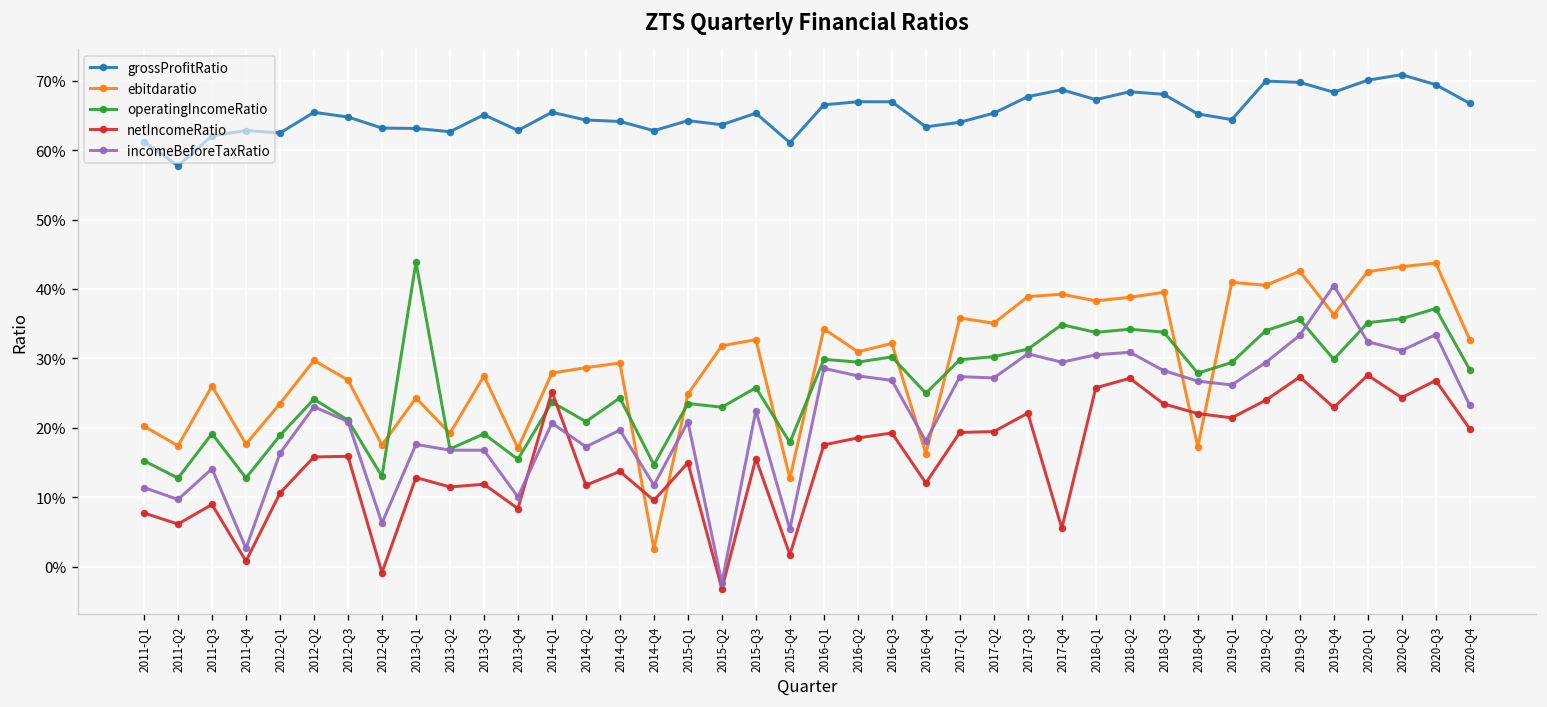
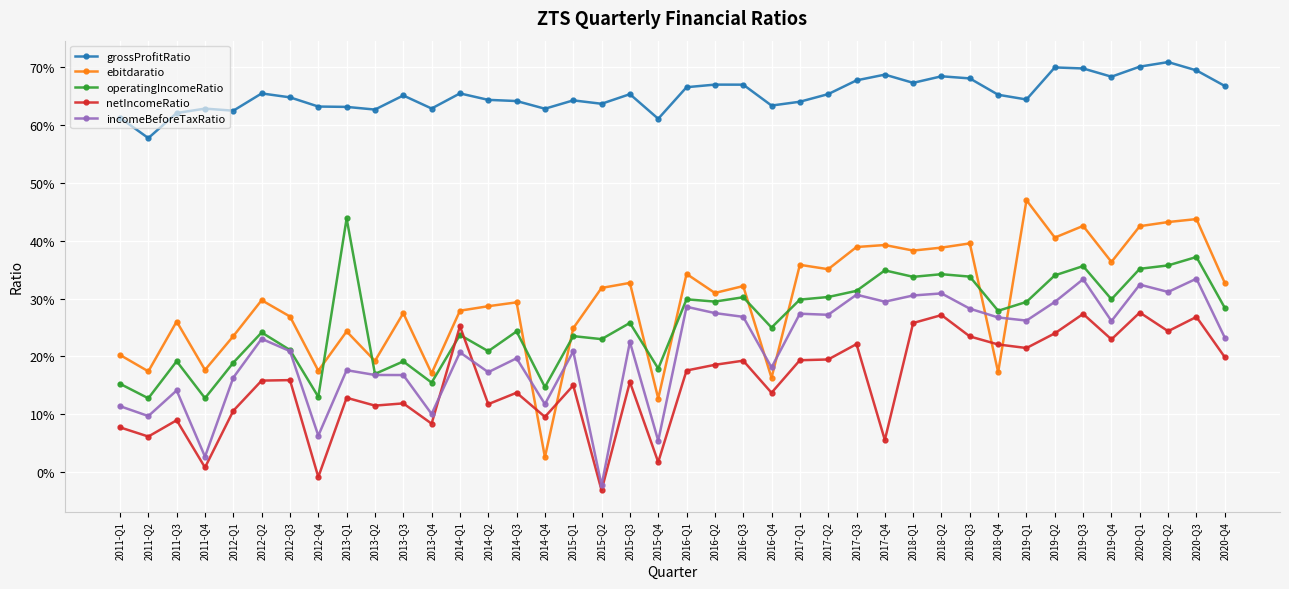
  {
    "grossProfitRatio": {
      "2011-Q2": "58%",
      "2012-Q1": "62%",
      "2012-Q2": "65%",
      "2012-Q3": "65%",
      "2012-Q4": "63%",
      "2013-Q1": "63%",
      "2013-Q2": "63%",
      "2013-Q3": "65%",
      "2013-Q4": "63%",
      "2014-Q1": "65%",
      "2014-Q2": "64%",
      "2014-Q3": "64%",
      "2014-Q4": "63%",
      "2015-Q1": "64%",
      "2015-Q2": "64%",
      "2015-Q3": "65%",
      "2015-Q4": "61%",
      "2016-Q1": "67%",
      "2016-Q2": "67%",
      "2016-Q3": "67%",
      "2016-Q4": "63%",
      "2017-Q1": "64%",
      "2017-Q2": "65%",
      "2017-Q3": "68%",
      "2017-Q4": "69%",
      "2018-Q1": "67%",
      "2018-Q2": "68%",
      "2018-Q3": "68%",
      "2018-Q4": "65%",
      "2019-Q1": "64%",
      "2019-Q2": "70%",
      "2019-Q3": "70%",
      "2019-Q4": "68%",
      "2020-Q1": "70%",
      "2020-Q2": "71%",
      "2020-Q3": "69%",
      "2020-Q4": "67%"
    },
    "ebitdaratio": {
      "2011-Q1": "20%",
      "2011-Q2": "17%",
      "2011-Q3": "26%",
      "2011-Q4": "18%",
      "2012-Q1": "23%",
      "2012-Q2": "30%",
      "2012-Q3": "27%",
      "2012-Q4": "18%",
      "2013-Q1": "24%",
      "2013-Q2": "19%",
      "2013-Q3": "27%",
      "2013-Q4": "17%",
      "2014-Q1": "28%",
      "2014-Q2": "29%",
      "2014-Q3": "29%",
      "2014-Q4": "3%",
      "2015-Q1": "25%",
      "2015-Q2": "32%",
      "2015-Q3": "33%",
      "2015-Q4": "13%",
      "2016-Q1": "34%",
      "2016-Q2": "31%",
      "2016-Q3": "32%",
      "2016-Q4": "16%",
      "2017-Q1": "36%",
      "2017-Q2": "35%",
      "2017-Q3": "39%",
      "2017-Q4": "39%",
      "2018-Q1": "38%",
      "2018-Q2": "39%",
      "2018-Q3": "40%",
      "2018-Q4": "17%",
-     "2019-Q1": "41%",
+     "2019-Q1": "47%",
      "2019-Q2": "41%",
      "2019-Q3": "43%",
      "2019-Q4": "36%",
      "2020-Q1": "43%",
      "2020-Q2": "43%",
      "2020-Q3": "44%",
      "2020-Q4": "33%"
    },
    "operatingIncomeRatio": {
      "2011-Q1": "15%",
      "2011-Q2": "13%",
      "2011-Q3": "19%",
      "2011-Q4": "13%",
      "2012-Q1": "19%",
      "2012-Q2": "24%",
      "2012-Q4": "13%",
      "2013-Q1": "44%",
      "2013-Q3": "19%",
      "2013-Q4": "15%",
      "2014-Q1": "24%",
      "2014-Q2": "21%",
      "2014-Q3": "24%",
      "2014-Q4": "15%",
      "2015-Q1": "24%",
      "2015-Q2": "23%",
      "2015-Q3": "26%",
      "2015-Q4": "18%",
      "2016-Q1": "30%",
      "2016-Q2": "29%",
      "2016-Q3": "30%",
      "2016-Q4": "25%",
      "2017-Q1": "30%",
      "2017-Q2": "30%",
      "2017-Q3": "31%",
      "2017-Q4": "35%",
      "2018-Q1": "34%",
      "2018-Q2": "34%",
      "2018-Q3": "34%",
      "2018-Q4": "28%",
      "2019-Q1": "29%",
      "2019-Q2": "34%",
      "2019-Q3": "36%",
      "2019-Q4": "30%",
      "2020-Q1": "35%",
      "2020-Q2": "36%",
      "2020-Q3": "37%",
      "2020-Q4": "28%"
    },
    "netIncomeRatio": {
      "2011-Q1": "8%",
      "2011-Q2": "6%",
      "2011-Q3": "9%",
      "2011-Q4": "1%",
      "2012-Q1": "11%",
      "2012-Q2": "16%",
      "2012-Q3": "16%",
      "2012-Q4": "-1%",
      "2013-Q1": "13%",
      "2013-Q2": "11%",
      "2013-Q3": "12%",
      "2013-Q4": "8%",
      "2014-Q1": "25%",
      "2014-Q2": "12%",
      "2014-Q3": "14%",
      "2014-Q4": "10%",
      "2015-Q1": "15%",
      "2015-Q2": "-3%",
      "2015-Q3": "16%",
      "2015-Q4": "2%",
      "2016-Q1": "18%",
      "2016-Q2": "19%",
      "2016-Q3": "19%",
-     "2016-Q4": "12%",
+     "2016-Q4": "14%",
      "2017-Q1": "19%",
      "2017-Q2": "19%",
      "2017-Q3": "22%",
      "2017-Q4": "6%",
      "2018-Q1": "26%",
      "2018-Q2": "27%",
      "2018-Q3": "23%",
      "2018-Q4": "22%",
      "2019-Q1": "21%",
      "2019-Q2": "24%",
      "2019-Q3": "27%",
      "2019-Q4": "23%",
      "2020-Q1": "28%",
      "2020-Q2": "24%",
      "2020-Q3": "27%",
      "2020-Q4": "20%"
    },
    "incomeBeforeTaxRatio": {
      "2011-Q1": "11%",
      "2011-Q2": "10%",
      "2011-Q3": "14%",
      "2011-Q4": "3%",
      "2012-Q1": "16%",
      "2012-Q2": "23%",
      "2012-Q4": "6%",
      "2013-Q1": "18%",
      "2013-Q3": "17%",
      "2013-Q4": "10%",
      "2014-Q1": "21%",
      "2014-Q2": "17%",
      "2014-Q3": "20%",
      "2014-Q4": "12%",
      "2015-Q1": "21%",
      "2015-Q2": "-2%",
      "2015-Q3": "22%",
      "2015-Q4": "5%",
      "2016-Q1": "29%",
      "2016-Q2": "27%",
      "2016-Q3": "27%",
      "2016-Q4": "18%",
      "2017-Q1": "27%",
      "2017-Q2": "27%",
      "2017-Q3": "31%",
      "2017-Q4": "29%",
      "2018-Q1": "31%",
      "2018-Q2": "31%",
      "2018-Q3": "28%",
      "2018-Q4": "27%",
      "2019-Q1": "26%",
      "2019-Q2": "29%",
      "2019-Q3": "33%",
-     "2019-Q4": "40%",
+     "2019-Q4": "26%",
      "2020-Q1": "32%",
      "2020-Q2": "31%",
      "2020-Q3": "33%",
      "2020-Q4": "23%"
    }
  }
